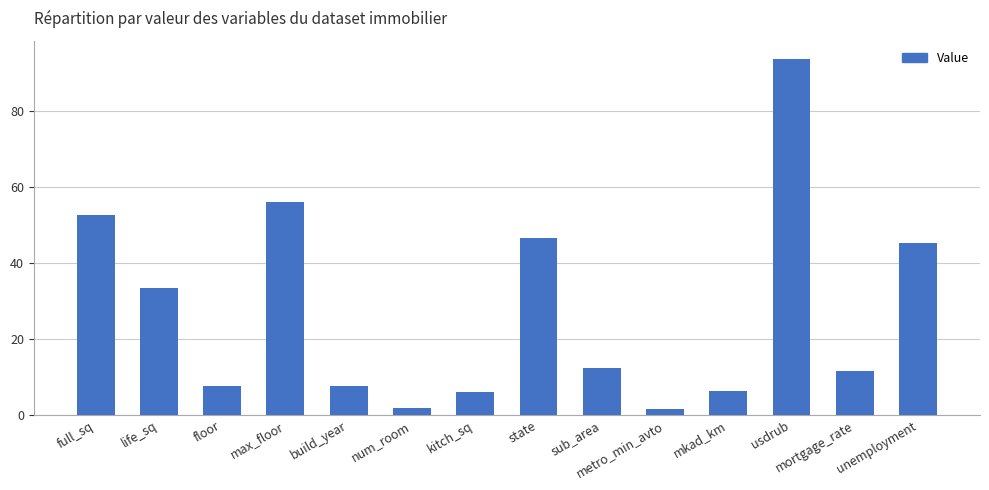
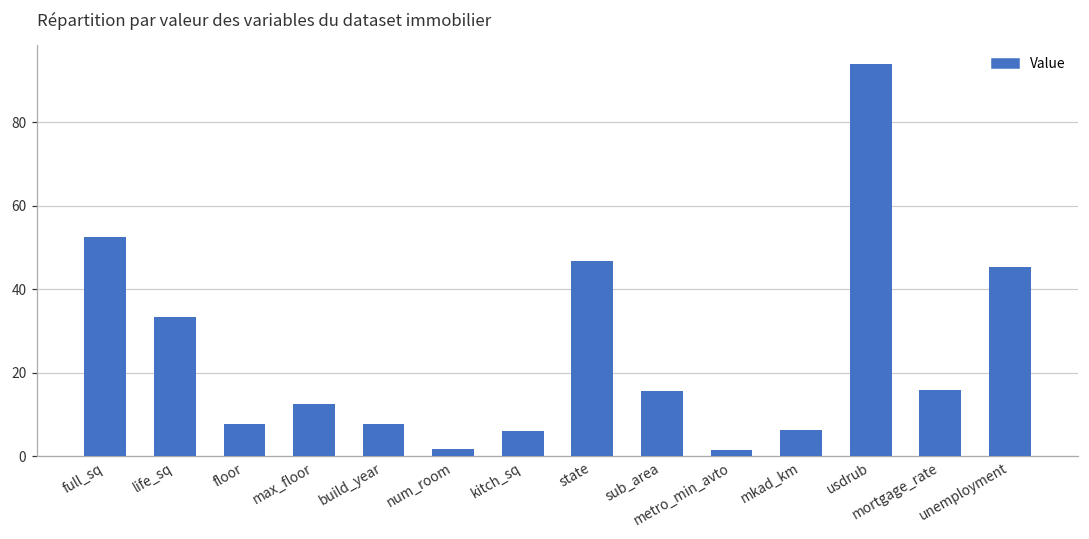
  {
    "full_sq": 53,
    "life_sq": 33,
    "floor": 8,
-   "max_floor": 56,
+   "max_floor": 13,
    "build_year": 8,
    "num_room": 2,
    "kitch_sq": 6,
    "state": 47,
-   "sub_area": 12,
+   "sub_area": 16,
    "metro_min_avto": 2,
    "mkad_km": 6,
    "usdrub": 94,
-   "mortgage_rate": 12,
+   "mortgage_rate": 16,
    "unemployment": 45
  }
